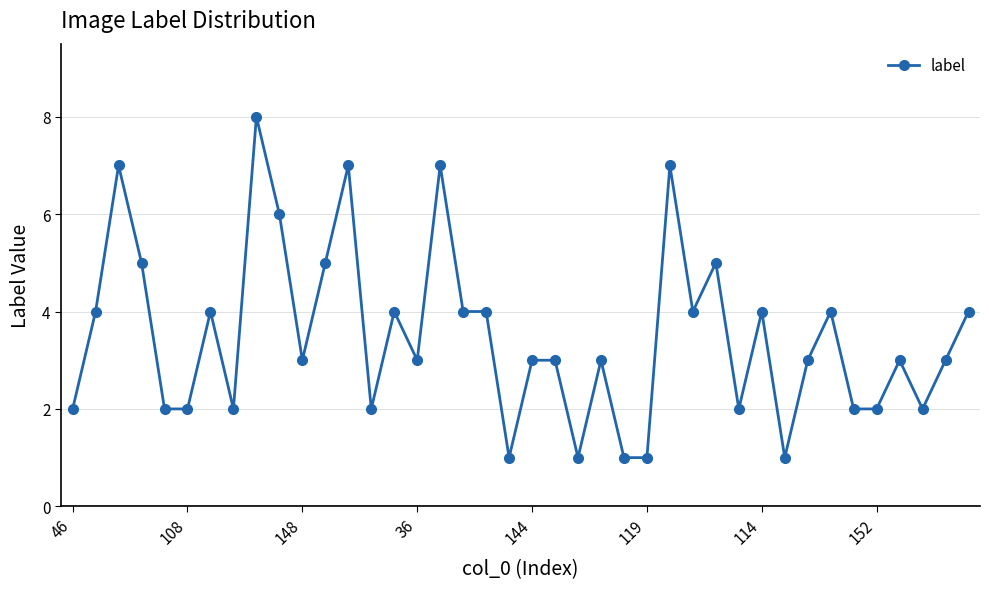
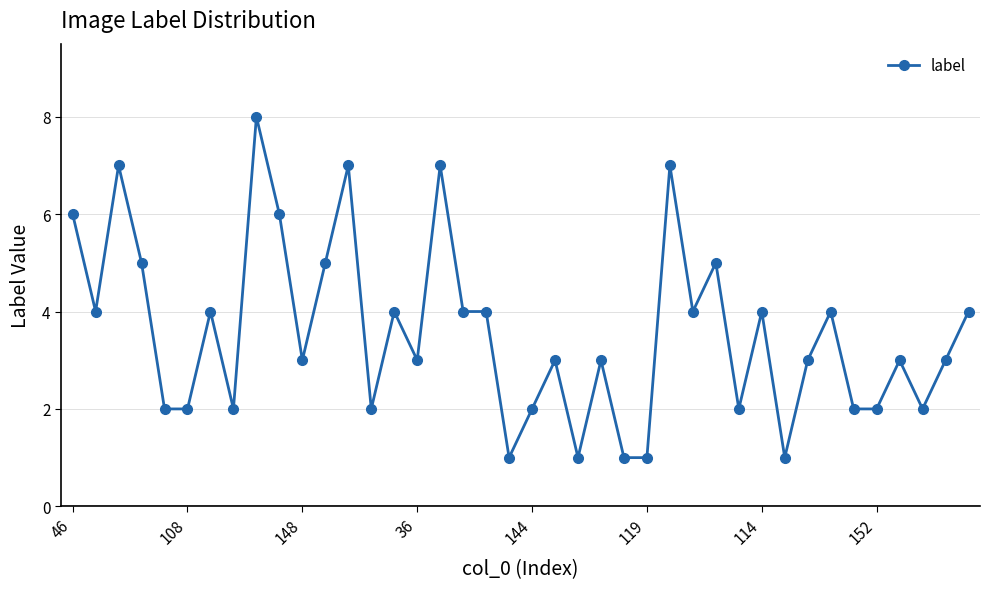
  {
-   "46": 2,
+   "46": 6,
    "108": 2,
    "148": 3,
-   "144": 3,
+   "144": 2,
    "119": 1,
    "114": 4,
    "152": 2
  }
